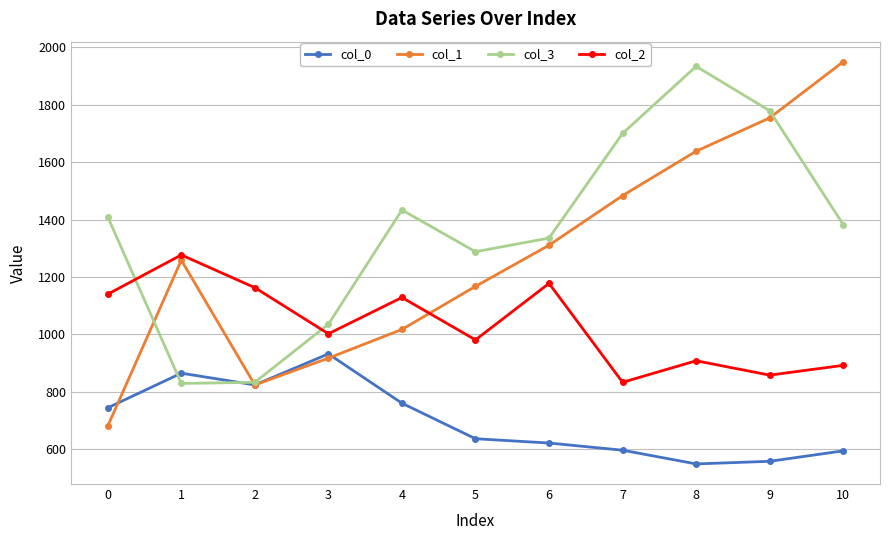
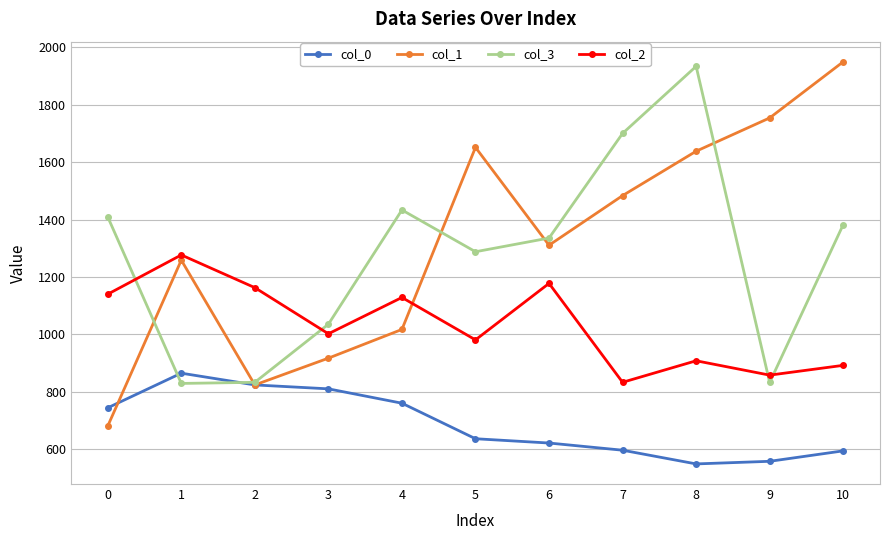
  {
    "col_0": {
      "0": 740,
      "1": 860,
-     "3": 930,
+     "3": 810,
      "4": 760,
      "5": 640,
      "6": 620,
      "7": 600,
      "8": 550,
      "9": 560,
      "10": 590
    },
    "col_1": {
      "0": 680,
      "1": 1260,
      "3": 920,
      "4": 1020,
-     "5": 1170,
+     "5": 1650,
      "6": 1310,
      "7": 1480,
      "8": 1640,
      "9": 1750,
      "10": 1950
    },
    "col_3": {
      "0": 1410,
      "1": 830,
      "2": 830,
      "3": 1040,
      "4": 1430,
      "5": 1290,
      "6": 1340,
      "7": 1700,
      "8": 1930,
-     "9": 1780,
+     "9": 830,
      "10": 1380
    },
    "col_2": {
      "0": 1140,
      "1": 1280,
      "2": 1160,
      "3": 1000,
      "4": 1130,
      "5": 980,
      "6": 1180,
      "7": 830,
      "8": 910,
      "9": 860,
      "10": 890
    }
  }
